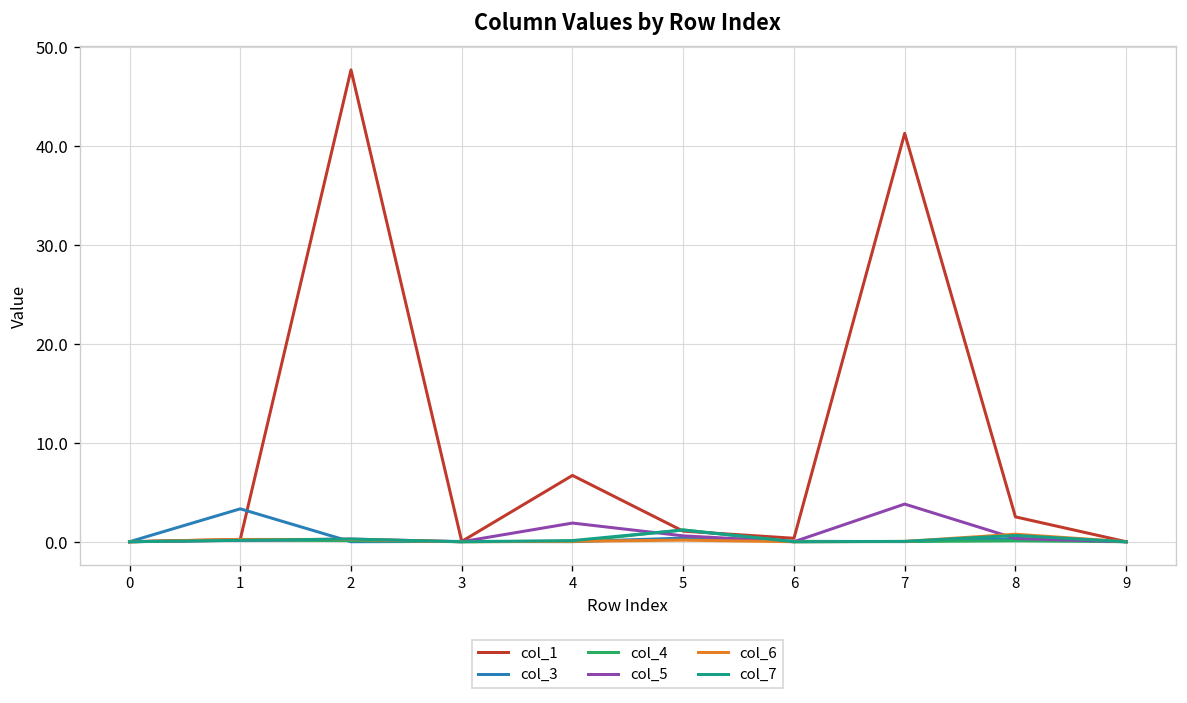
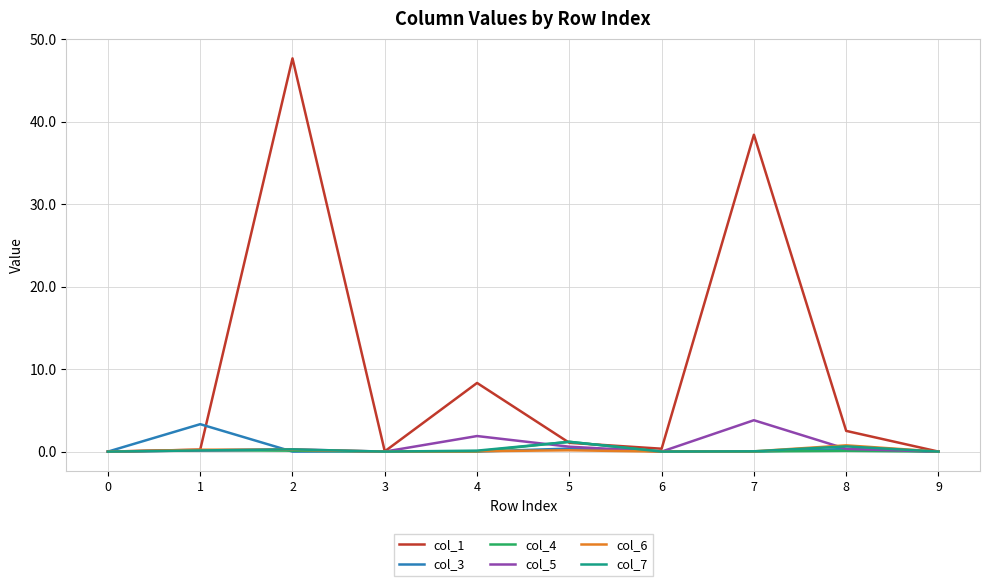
  {
    "col_1": {
      "2": 48,
-     "4": 7,
-     "7": 41,
+     "4": 8,
+     "7": 38,
      "8": 3
    },
    "col_3": {
      "1": 3
    },
    "col_5": {
      "4": 2,
      "7": 4
    }
  }
